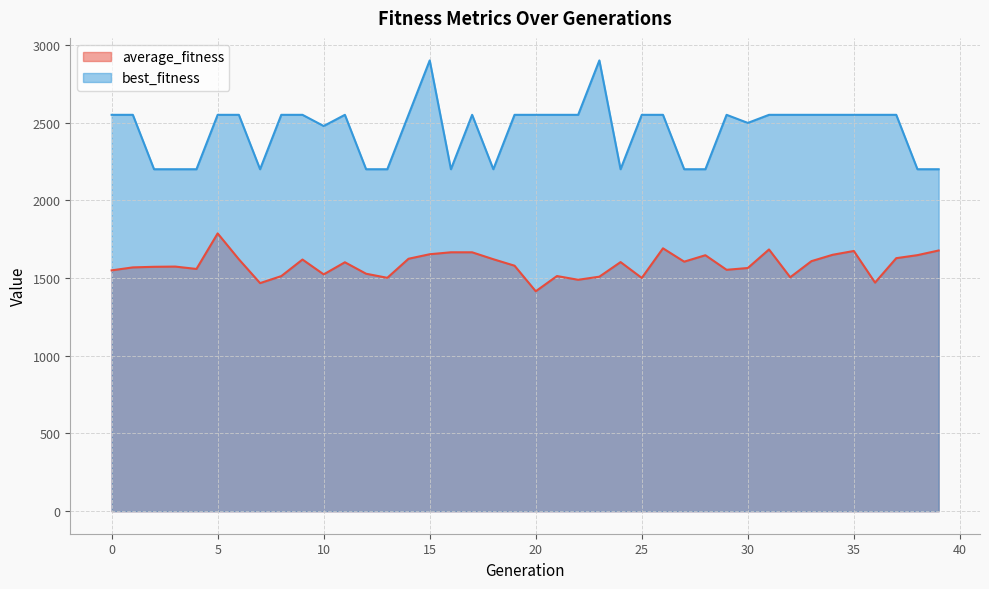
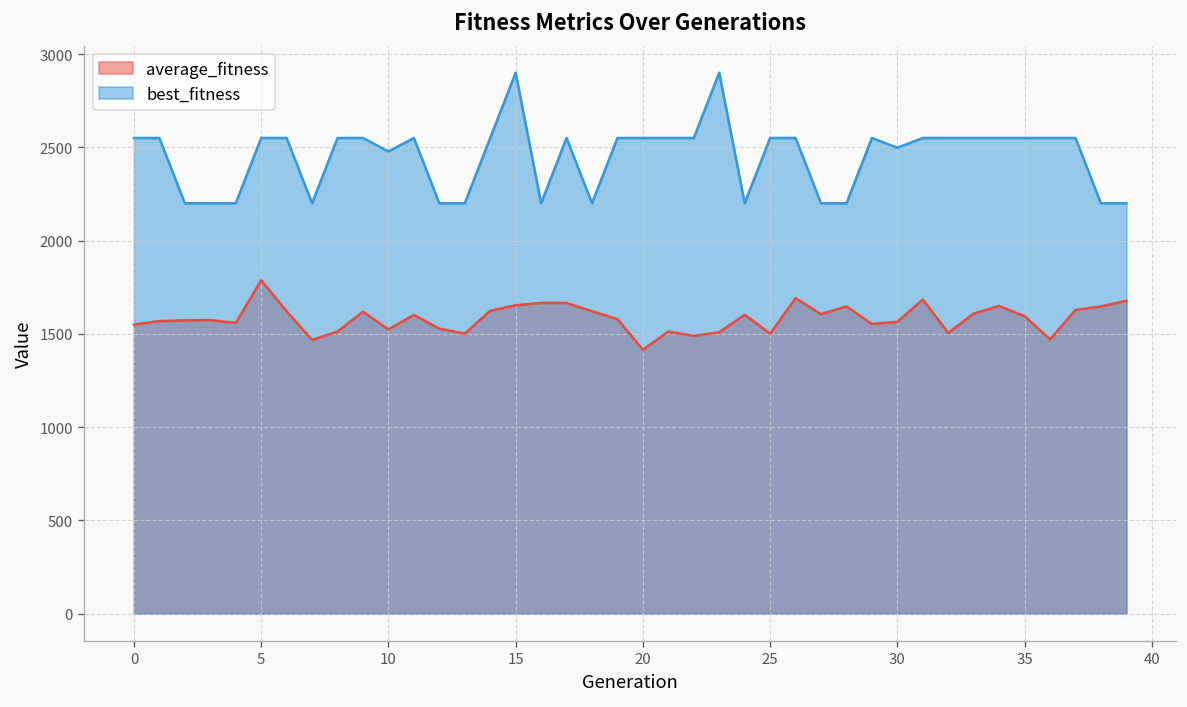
  {
    "average_fitness": {
      "0": 1550,
      "5": 1790,
      "10": 1520,
      "15": 1650,
      "20": 1410,
      "25": 1500,
      "30": 1560,
-     "35": 1670
+     "35": 1590
    },
    "best_fitness": {
      "0": 2550,
      "5": 2550,
      "10": 2480,
      "15": 2900,
      "20": 2550,
      "25": 2550,
      "30": 2500,
      "35": 2550
    }
  }
